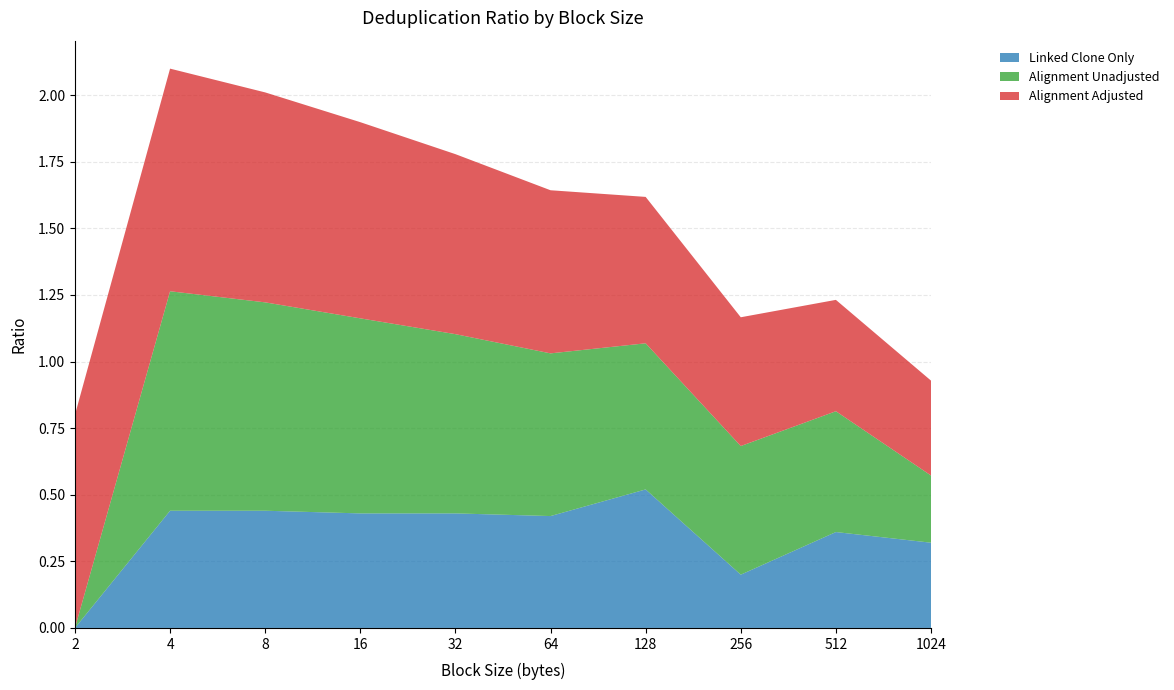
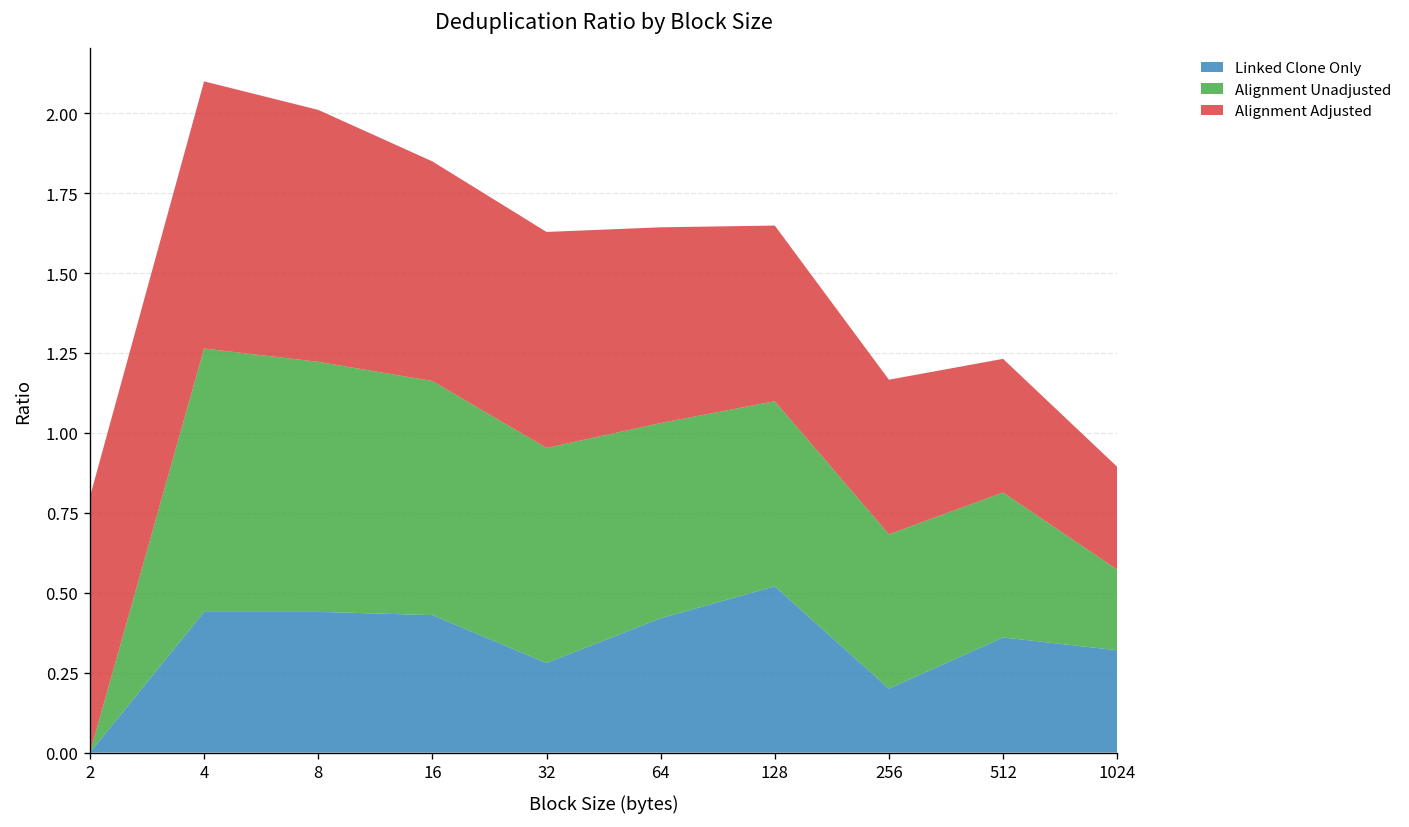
  {
    "Linked Clone Only": {
      "4": 0.44,
      "8": 0.44,
      "16": 0.43,
-     "32": 0.43,
+     "32": 0.28,
      "64": 0.42,
      "128": 0.52,
      "256": 0.20,
      "512": 0.36,
      "1024": 0.32
    },
    "Alignment Unadjusted": {
      "4": 0.82,
      "8": 0.78,
      "16": 0.73,
      "32": 0.67,
      "64": 0.61,
-     "128": 0.55,
+     "128": 0.58,
      "256": 0.48,
      "512": 0.45,
      "1024": 0.25
    },
    "Alignment Adjusted": {
      "2": 0.80,
      "4": 0.84,
      "8": 0.79,
-     "16": 0.74,
+     "16": 0.69,
      "32": 0.68,
      "64": 0.61,
      "128": 0.55,
      "256": 0.48,
      "512": 0.42,
-     "1024": 0.36
+     "1024": 0.32
    }
  }
